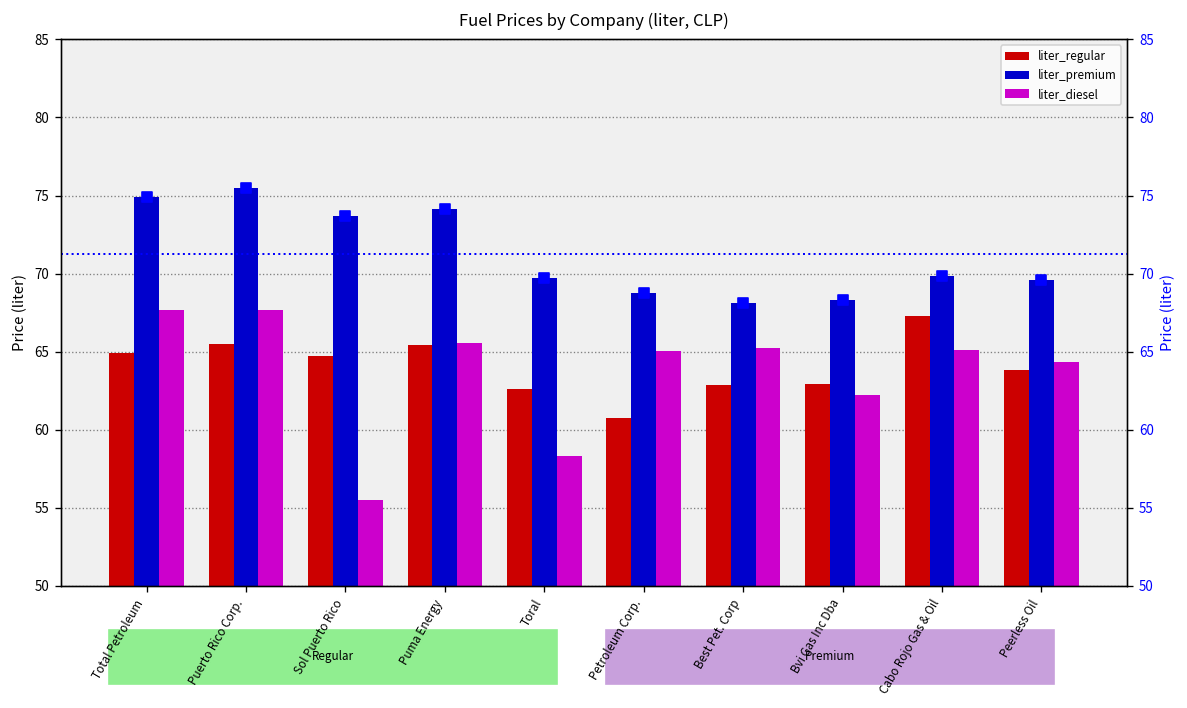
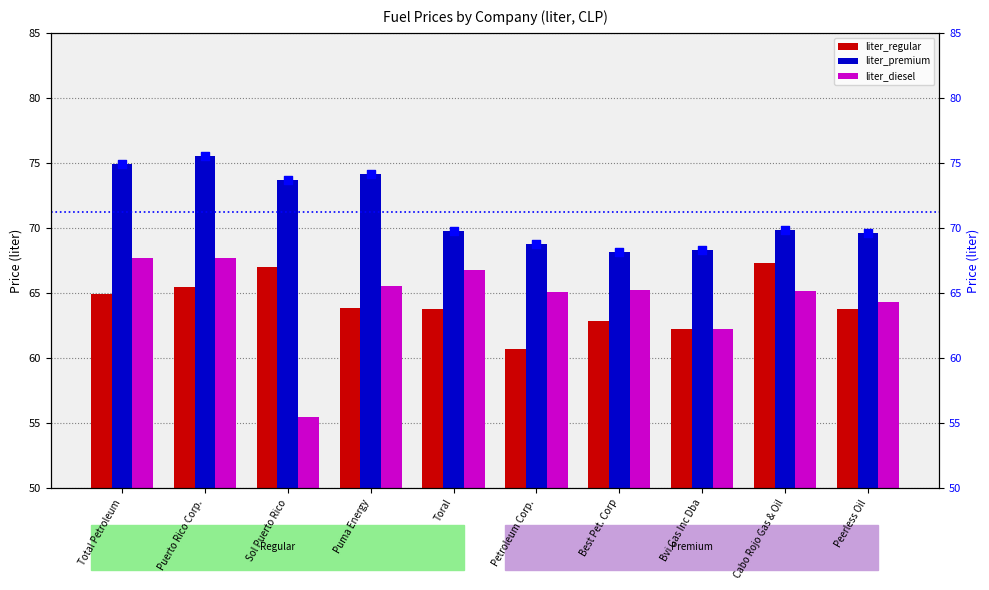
  {
    "liter_regular": {
      "Total Petroleum": 64.9,
      "Puerto Rico Corp.": 65.5,
-     "Sol Puerto Rico": 64.7,
-     "Puma Energy": 65.4,
-     "Toral": 62.6,
+     "Sol Puerto Rico": 67.0,
+     "Puma Energy": 63.9,
+     "Toral": 63.7,
      "Petroleum Corp.": 60.7,
      "Best Pet. Corp": 62.9,
-     "Bvi Gas Inc Dba": 62.9,
+     "Bvi Gas Inc Dba": 62.2,
      "Cabo Rojo Gas & Oil": 67.3,
      "Peerless Oil": 63.8
    },
    "liter_diesel": {
      "Total Petroleum": 67.7,
      "Puerto Rico Corp.": 67.7,
      "Sol Puerto Rico": 55.5,
      "Puma Energy": 65.5,
-     "Toral": 58.3,
+     "Toral": 66.7,
      "Petroleum Corp.": 65.1,
      "Best Pet. Corp": 65.2,
      "Bvi Gas Inc Dba": 62.2,
      "Cabo Rojo Gas & Oil": 65.1,
      "Peerless Oil": 64.3
    }
  }
